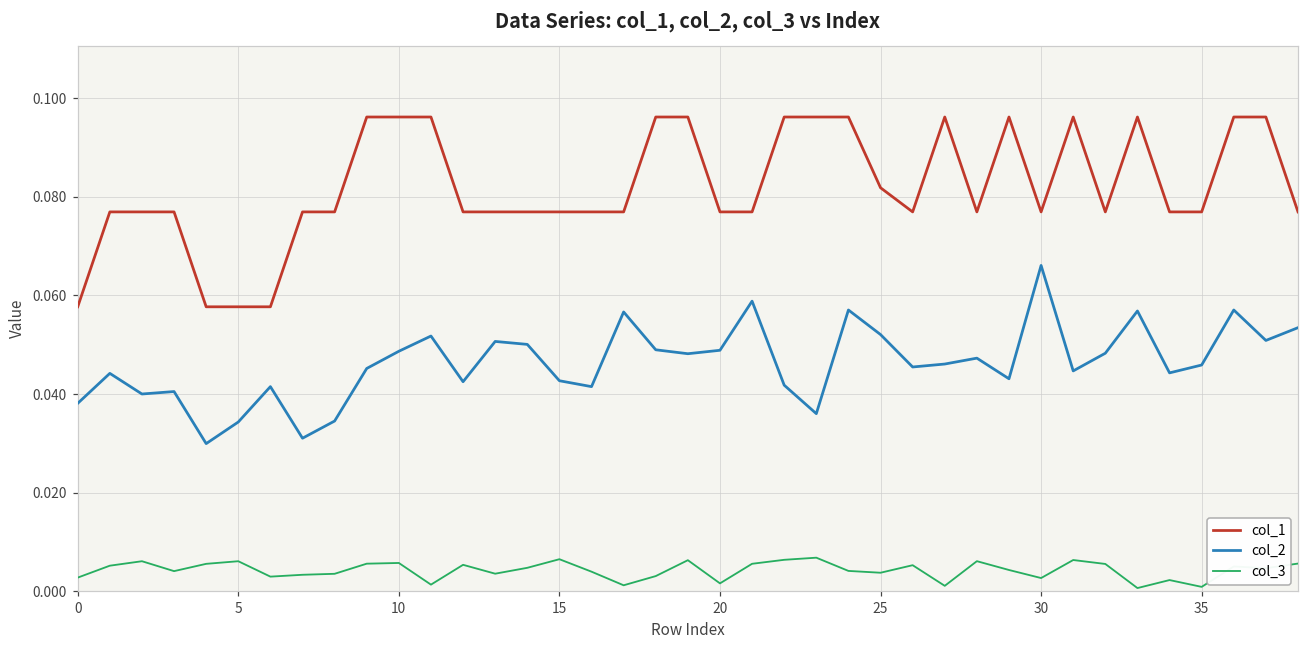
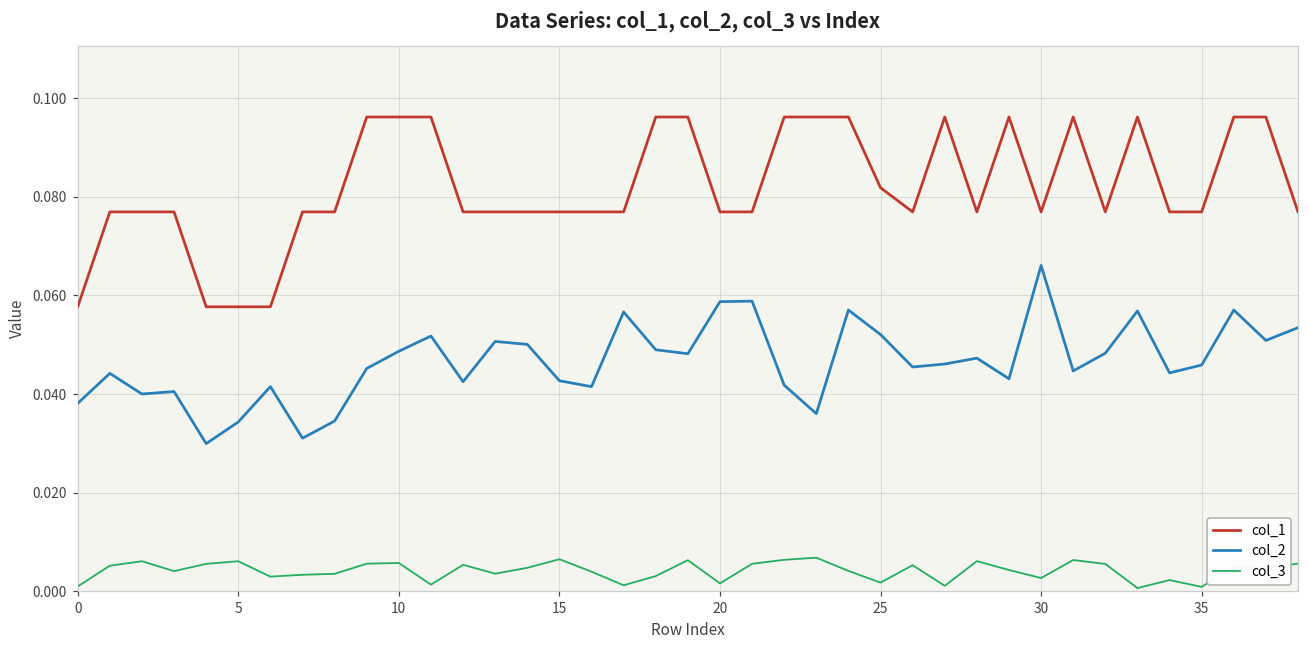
  {
    "col_1": {
      "0": 0.058,
      "5": 0.058,
      "10": 0.096,
      "15": 0.077,
      "20": 0.077,
      "25": 0.082,
      "30": 0.077,
      "35": 0.077
    },
    "col_2": {
      "0": 0.038,
      "5": 0.034,
      "10": 0.049,
      "15": 0.043,
-     "20": 0.049,
+     "20": 0.059,
      "25": 0.052,
      "30": 0.066,
      "35": 0.046
    },
    "col_3": {
-     "0": 0.003,
+     "0": 0.001,
      "5": 0.006,
      "10": 0.006,
      "15": 0.007,
      "20": 0.002,
-     "25": 0.004,
+     "25": 0.002,
      "30": 0.003,
      "35": 0.001
    }
  }
